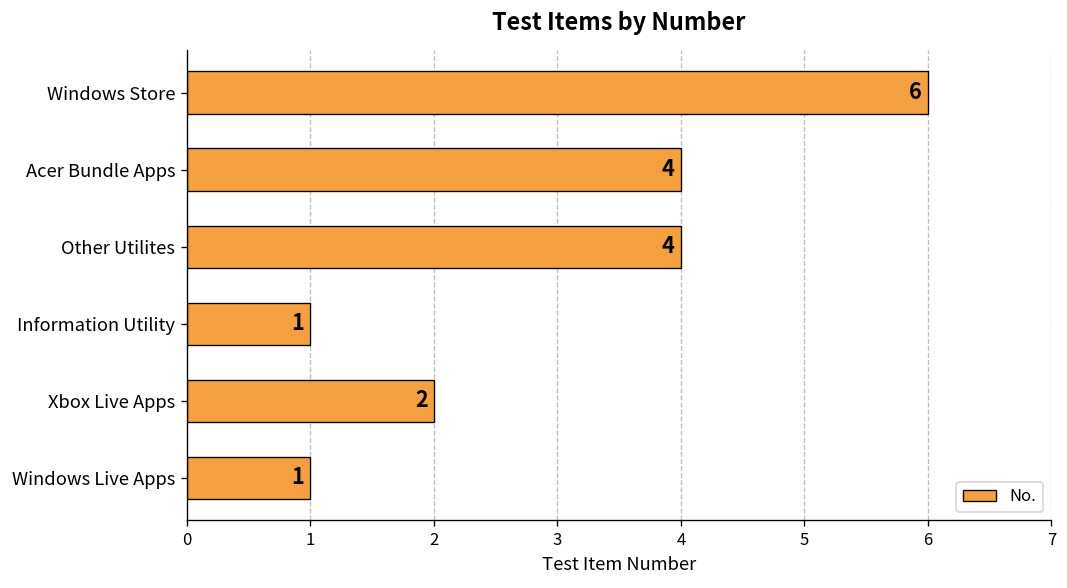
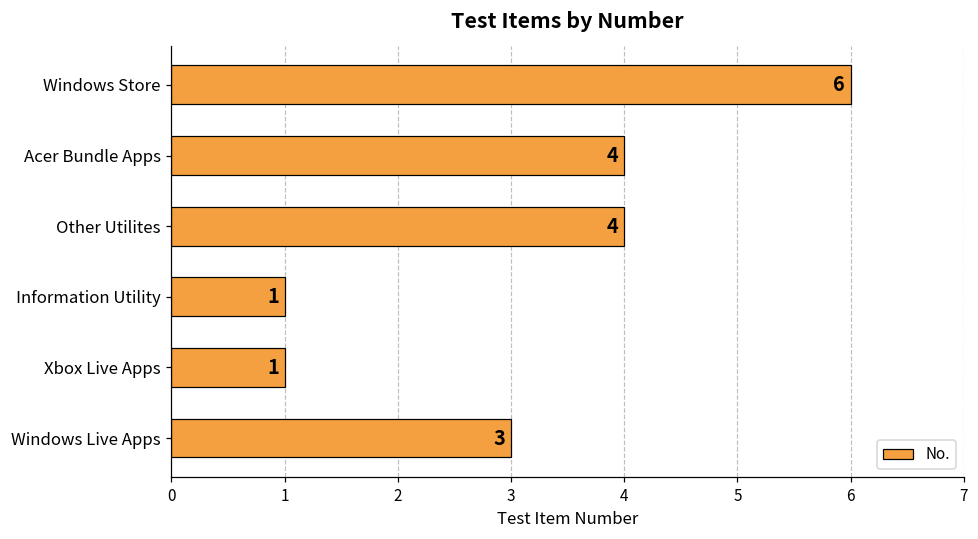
  {
    "Windows Store": 6,
    "Acer Bundle Apps": 4,
    "Other Utilites": 4,
    "Information Utility": 1,
-   "Xbox Live Apps": 2,
-   "Windows Live Apps": 1
+   "Xbox Live Apps": 1,
+   "Windows Live Apps": 3
  }
